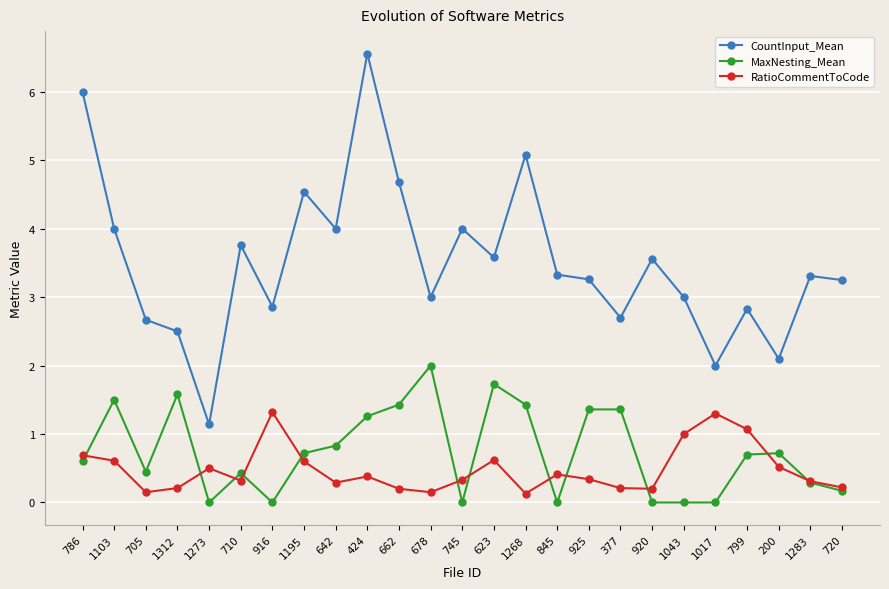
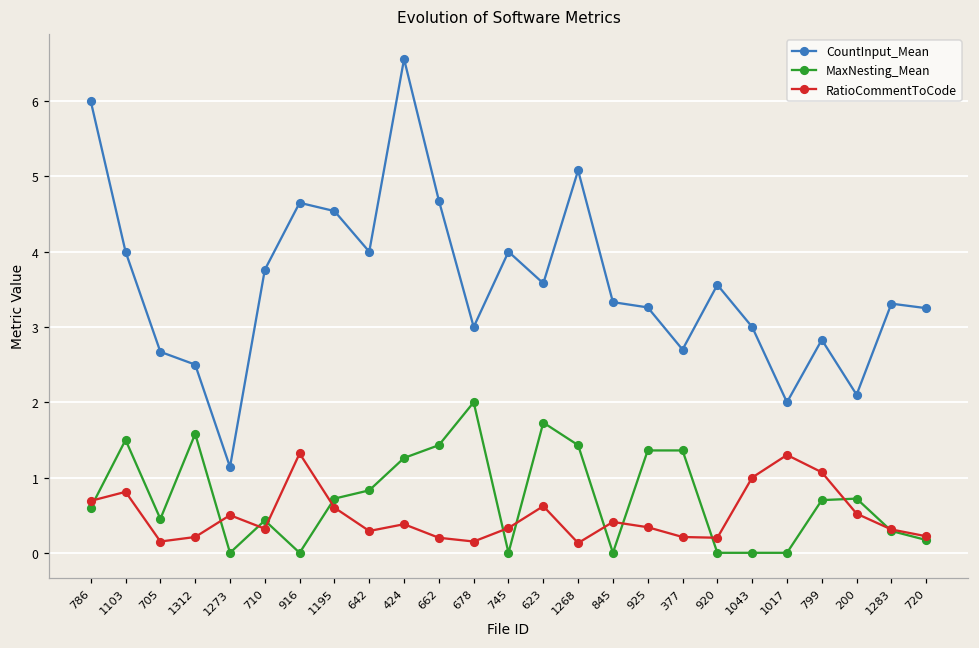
  {
    "CountInput_Mean": {
      "786": 6.0,
      "1103": 4.0,
      "705": 2.7,
      "1312": 2.5,
      "1273": 1.1,
      "710": 3.8,
-     "916": 2.9,
+     "916": 4.7,
      "1195": 4.5,
      "642": 4.0,
      "424": 6.6,
      "662": 4.7,
      "678": 3.0,
      "745": 4.0,
      "623": 3.6,
      "1268": 5.1,
      "845": 3.3,
      "925": 3.3,
      "377": 2.7,
      "920": 3.6,
      "1043": 3.0,
      "1017": 2.0,
      "799": 2.8,
      "200": 2.1,
      "1283": 3.3,
      "720": 3.3
    },
    "MaxNesting_Mean": {
      "786": 0.6,
      "1103": 1.5,
      "705": 0.5,
      "1312": 1.6,
      "1273": 0.0,
      "710": 0.4,
      "916": 0.0,
      "1195": 0.7,
      "642": 0.8,
      "424": 1.3,
      "662": 1.4,
      "678": 2.0,
      "745": 0.0,
      "623": 1.7,
      "1268": 1.4,
      "845": 0.0,
      "925": 1.4,
      "377": 1.4,
      "920": 0.0,
      "1043": 0.0,
      "1017": 0.0,
      "799": 0.7,
      "200": 0.7,
      "720": 0.2
    },
    "RatioCommentToCode": {
      "786": 0.7,
-     "1103": 0.6,
+     "1103": 0.8,
      "705": 0.2,
      "1312": 0.2,
      "1273": 0.5,
      "710": 0.3,
      "916": 1.3,
      "1195": 0.6,
      "642": 0.3,
      "424": 0.4,
      "662": 0.2,
      "678": 0.2,
      "745": 0.3,
      "623": 0.6,
      "1268": 0.1,
      "845": 0.4,
      "925": 0.3,
      "377": 0.2,
      "920": 0.2,
      "1043": 1.0,
      "1017": 1.3,
      "799": 1.1,
      "200": 0.5,
      "720": 0.2
    }
  }
